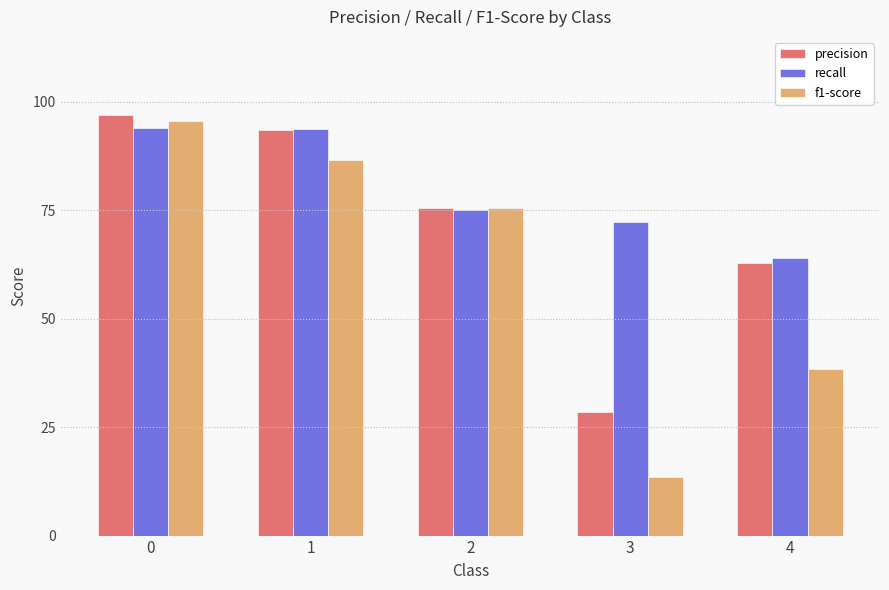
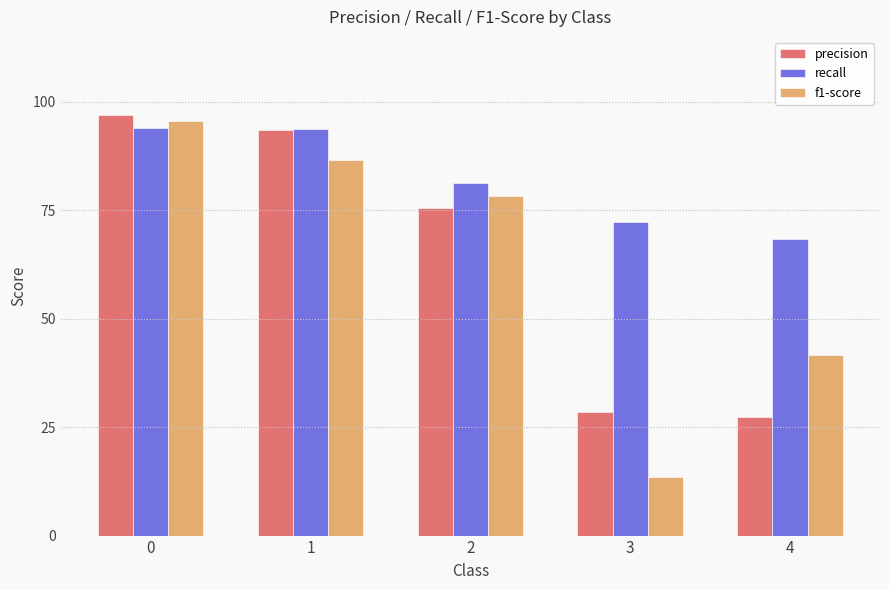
  {
    "precision": {
      "0": 97,
      "1": 94,
      "2": 75,
      "3": 28,
-     "4": 63
+     "4": 27
    },
    "recall": {
      "0": 94,
      "1": 94,
-     "2": 75,
+     "2": 81,
      "3": 72,
-     "4": 64
+     "4": 68
    },
    "f1-score": {
      "0": 96,
      "1": 87,
-     "2": 75,
+     "2": 78,
      "3": 14,
-     "4": 38
+     "4": 42
    }
  }
